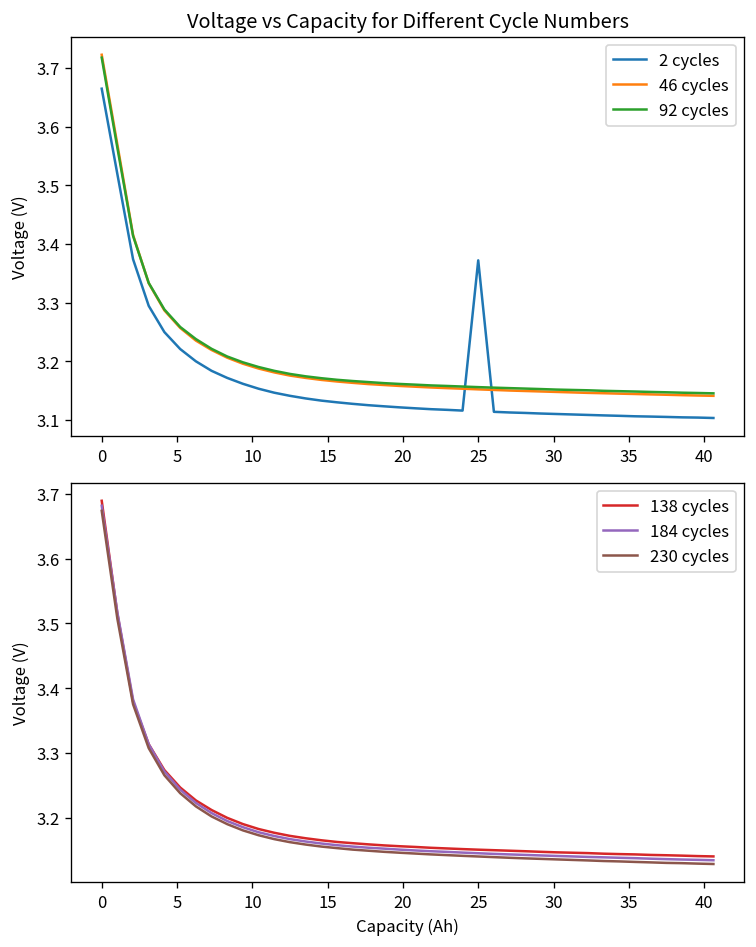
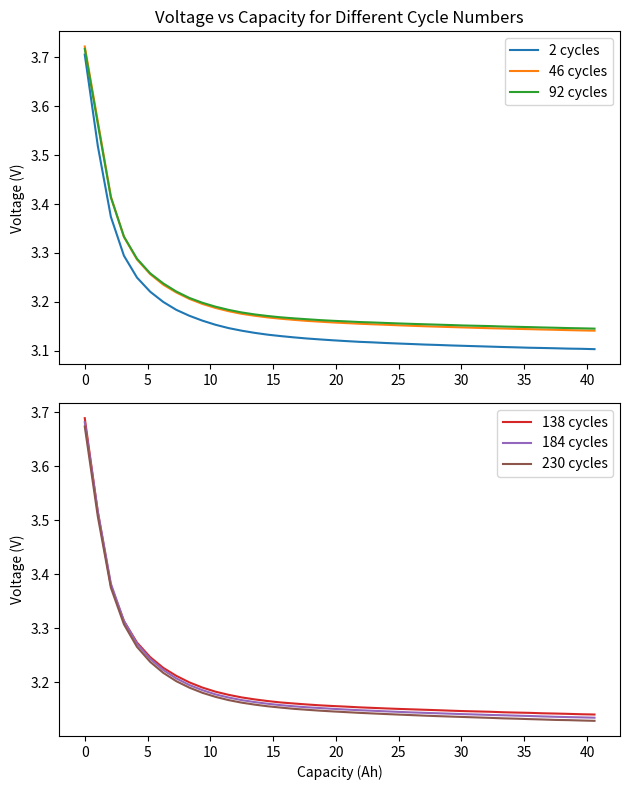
  {
    "Voltage vs Capacity for Different Cycle Numbers": {
      "2 cycles": {
-       "0": 3.66,
-       "25": 3.37
+       "0": 3.71,
+       "25": 3.11
      }
    }
  }
